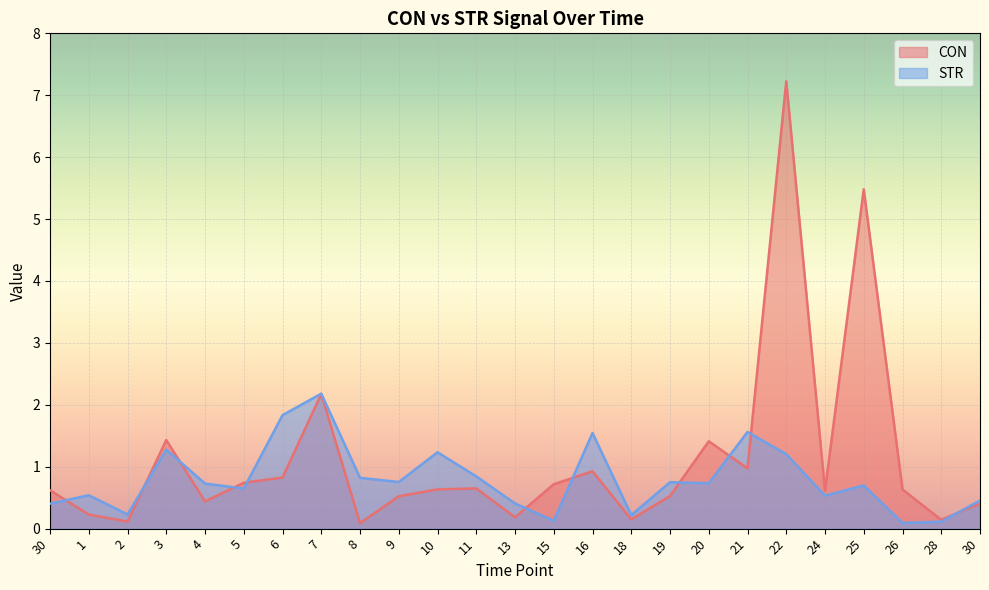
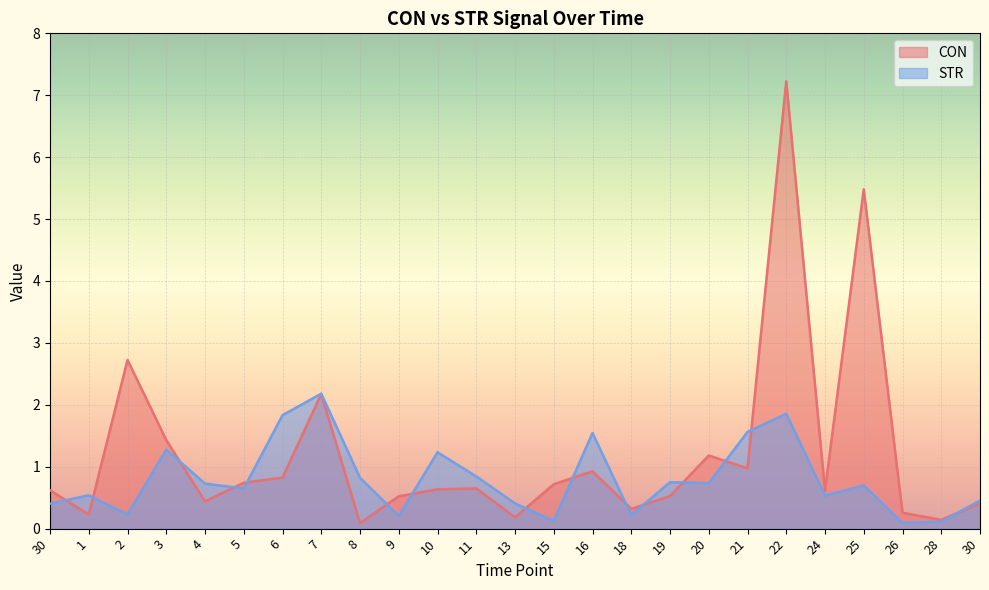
  {
    "CON": {
      "1": 0.2,
-     "2": 0.1,
+     "2": 2.7,
      "3": 1.4,
      "4": 0.4,
      "5": 0.7,
      "6": 0.8,
      "8": 0.1,
      "9": 0.5,
      "10": 0.6,
      "11": 0.6,
      "13": 0.2,
      "15": 0.7,
      "16": 0.9,
-     "18": 0.1,
+     "18": 0.3,
      "19": 0.5,
-     "20": 1.4,
+     "20": 1.2,
      "21": 1.0,
      "22": 7.2,
      "24": 0.6,
      "25": 5.5,
-     "26": 0.6
+     "26": 0.3
    },
    "STR": {
      "1": 0.5,
      "2": 0.2,
      "3": 1.3,
      "4": 0.7,
      "5": 0.6,
      "6": 1.8,
      "8": 0.8,
-     "9": 0.8,
+     "9": 0.2,
      "10": 1.2,
      "11": 0.8,
      "13": 0.4,
      "15": 0.1,
      "16": 1.5,
      "18": 0.2,
      "19": 0.7,
      "20": 0.7,
      "21": 1.6,
-     "22": 1.2,
+     "22": 1.9,
      "24": 0.5,
      "25": 0.7,
      "26": 0.1
    }
  }
